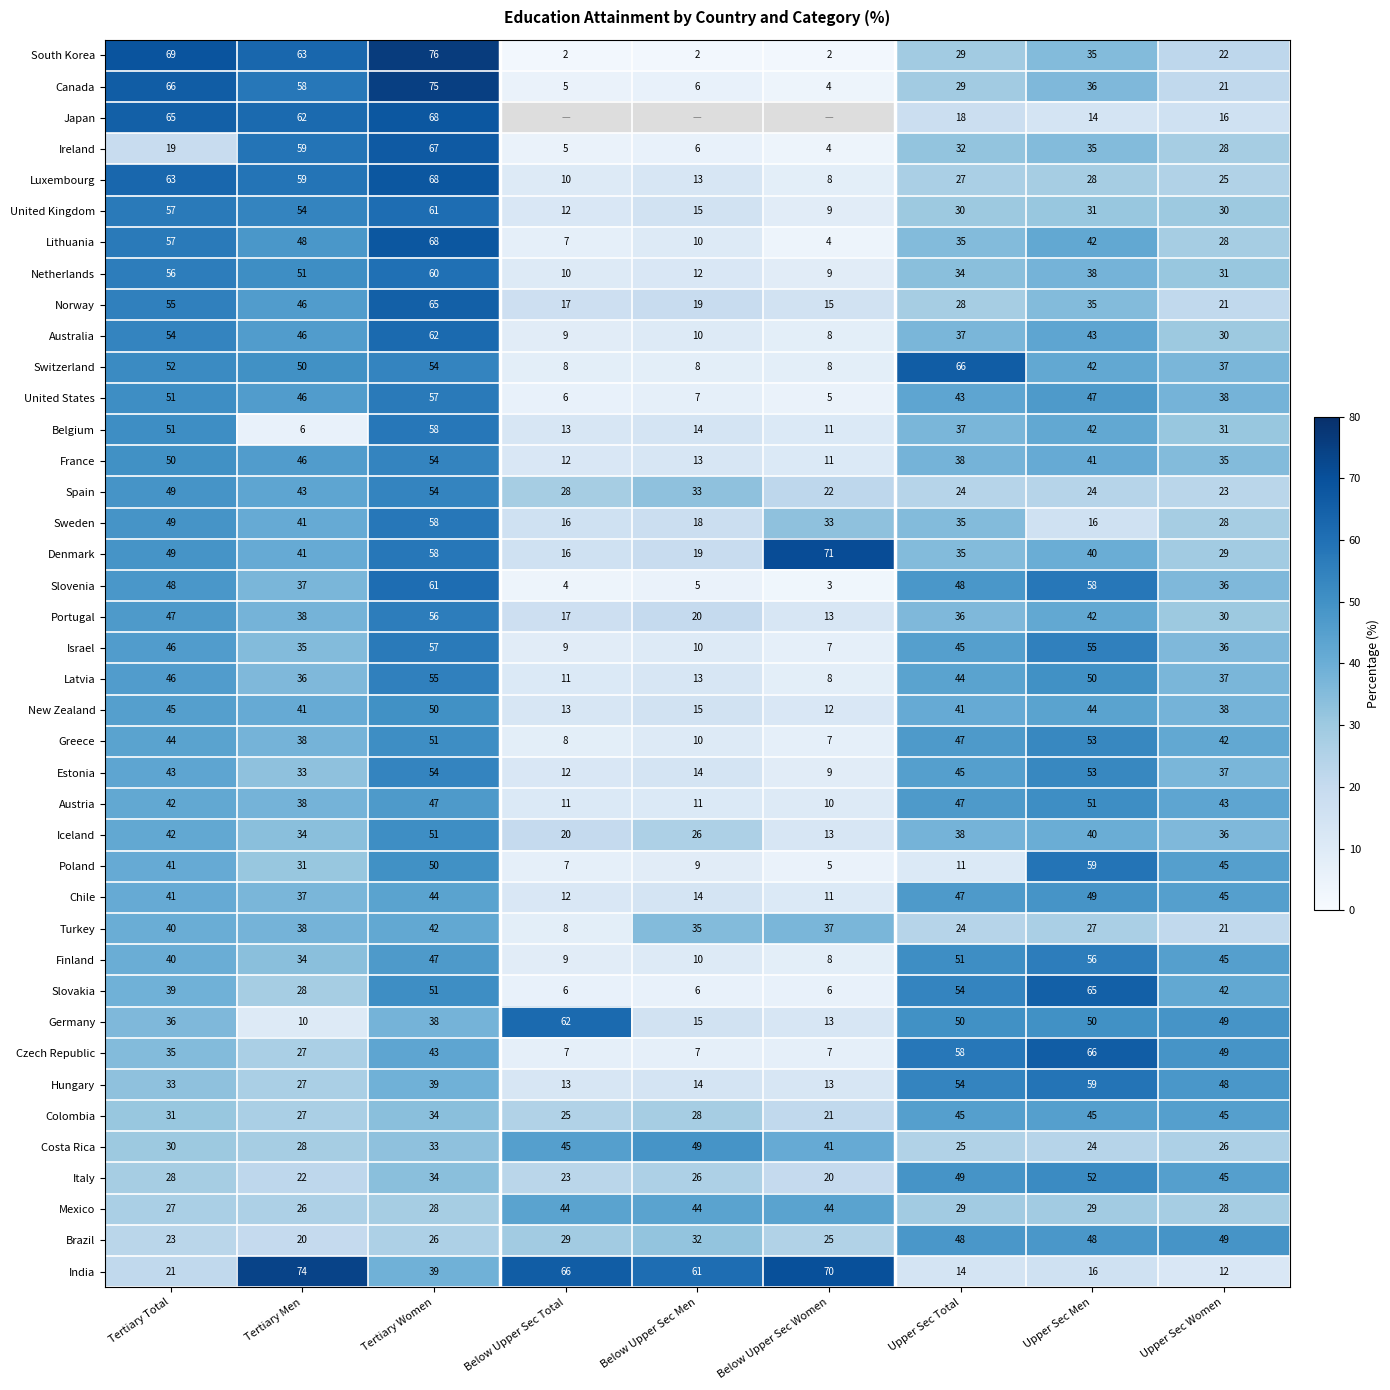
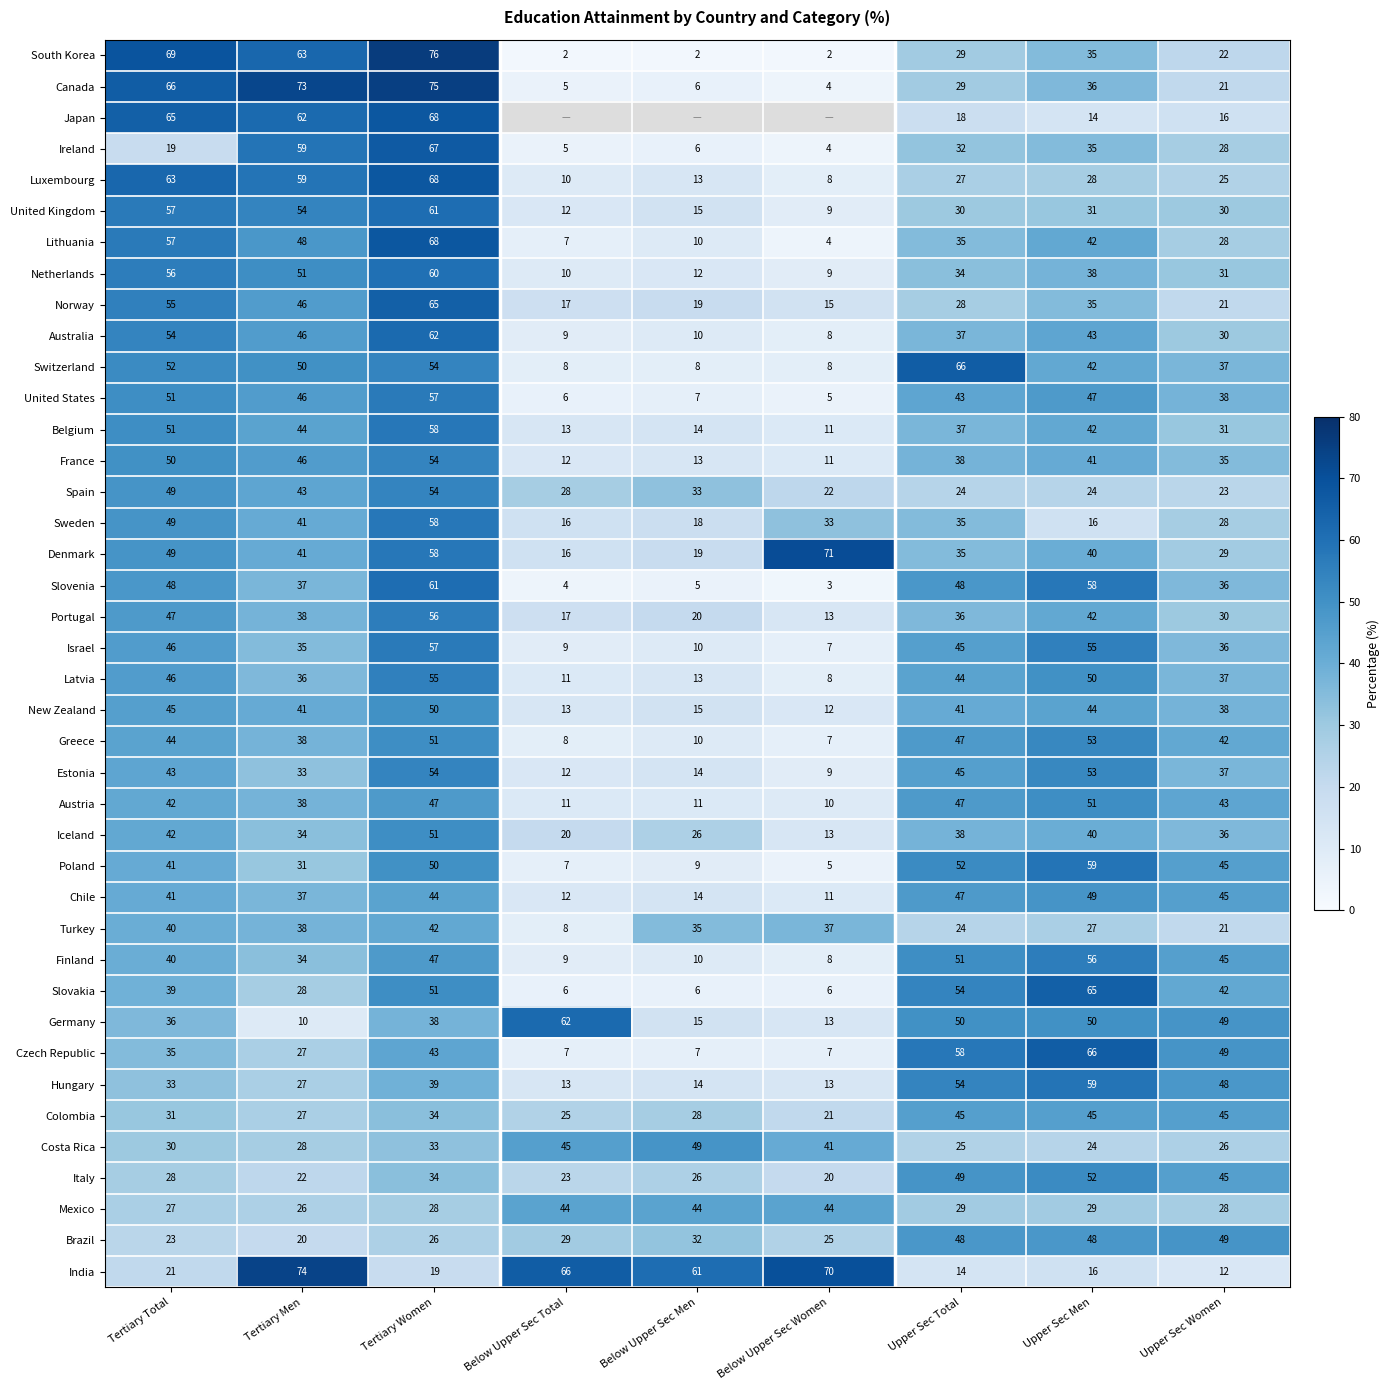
  {
    "Canada": {
      "Tertiary Total": 66,
-     "Tertiary Men": 58,
+     "Tertiary Men": 73,
      "Tertiary Women": 75,
      "Below Upper Sec Total": 5,
      "Below Upper Sec Men": 6,
      "Below Upper Sec Women": 4,
      "Upper Sec Total": 29,
      "Upper Sec Men": 36,
      "Upper Sec Women": 21
    },
    "Belgium": {
      "Tertiary Total": 51,
-     "Tertiary Men": 6,
+     "Tertiary Men": 44,
      "Tertiary Women": 58,
      "Below Upper Sec Total": 13,
      "Below Upper Sec Men": 14,
      "Below Upper Sec Women": 11,
      "Upper Sec Total": 37,
      "Upper Sec Men": 42,
      "Upper Sec Women": 31
    },
    "Poland": {
      "Tertiary Total": 41,
      "Tertiary Men": 31,
      "Tertiary Women": 50,
      "Below Upper Sec Total": 7,
      "Below Upper Sec Men": 9,
      "Below Upper Sec Women": 5,
-     "Upper Sec Total": 11,
+     "Upper Sec Total": 52,
      "Upper Sec Men": 59,
      "Upper Sec Women": 45
    },
    "India": {
      "Tertiary Total": 21,
      "Tertiary Men": 74,
-     "Tertiary Women": 39,
+     "Tertiary Women": 19,
      "Below Upper Sec Total": 66,
      "Below Upper Sec Men": 61,
      "Below Upper Sec Women": 70,
      "Upper Sec Total": 14,
      "Upper Sec Men": 16,
      "Upper Sec Women": 12
    }
  }
